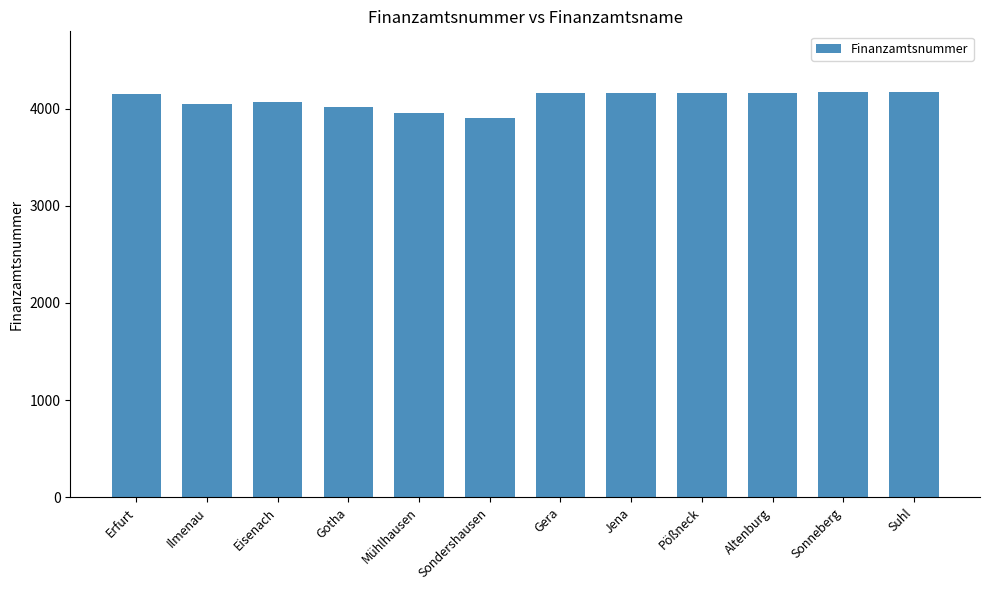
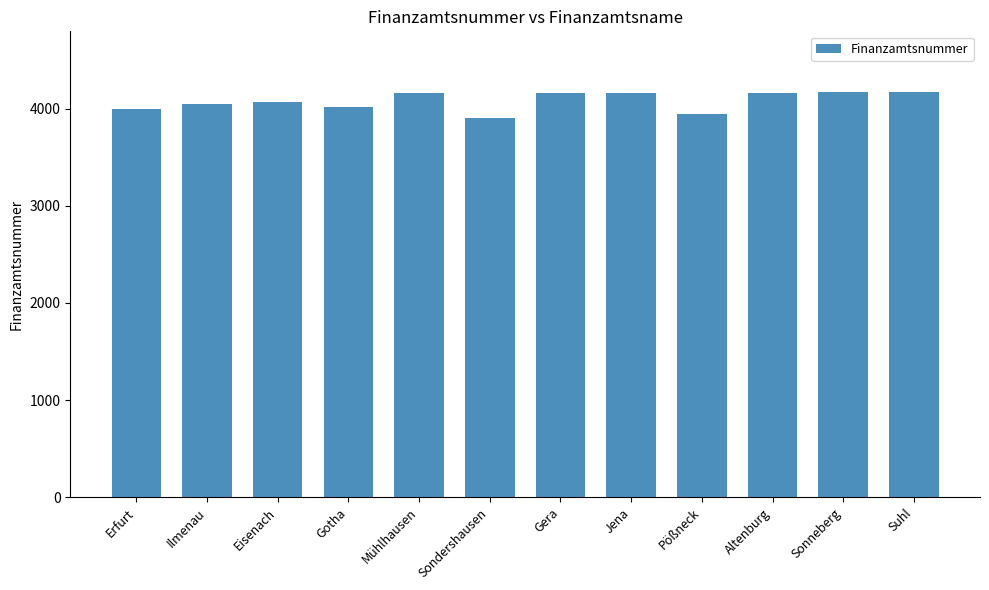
  {
-   "Erfurt": 4200,
+   "Erfurt": 4000,
    "Ilmenau": 4100,
    "Eisenach": 4100,
    "Gotha": 4000,
-   "Mühlhausen": 4000,
+   "Mühlhausen": 4200,
    "Sondershausen": 3900,
    "Gera": 4200,
    "Jena": 4200,
-   "Pößneck": 4200,
+   "Pößneck": 3900,
    "Altenburg": 4200,
    "Sonneberg": 4200,
    "Suhl": 4200
  }
